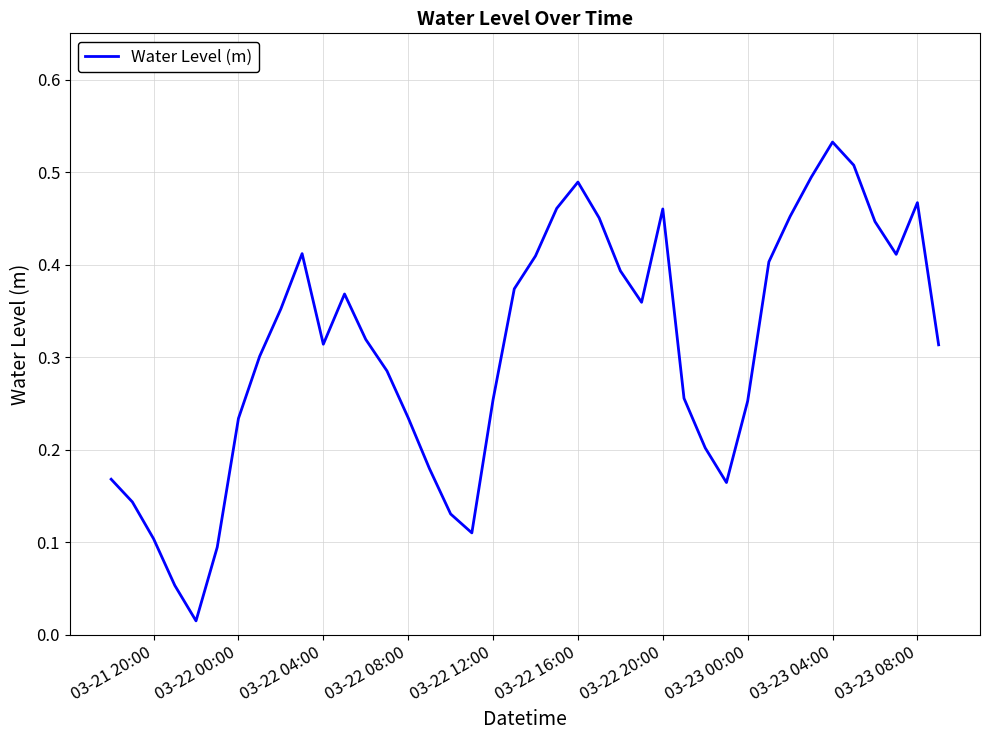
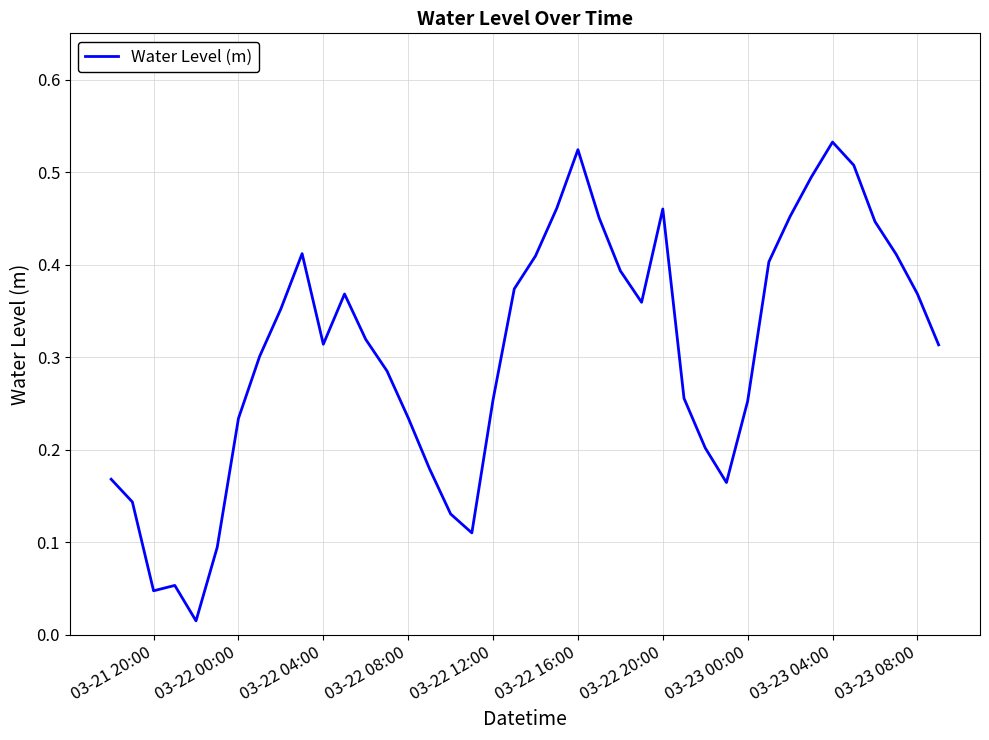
  {
-   "03-21 20:00": 0.10,
+   "03-21 20:00": 0.05,
    "03-22 00:00": 0.23,
    "03-22 04:00": 0.31,
    "03-22 08:00": 0.23,
    "03-22 12:00": 0.25,
-   "03-22 16:00": 0.49,
+   "03-22 16:00": 0.52,
    "03-22 20:00": 0.46,
    "03-23 00:00": 0.25,
    "03-23 04:00": 0.53,
-   "03-23 08:00": 0.47
+   "03-23 08:00": 0.37
  }
